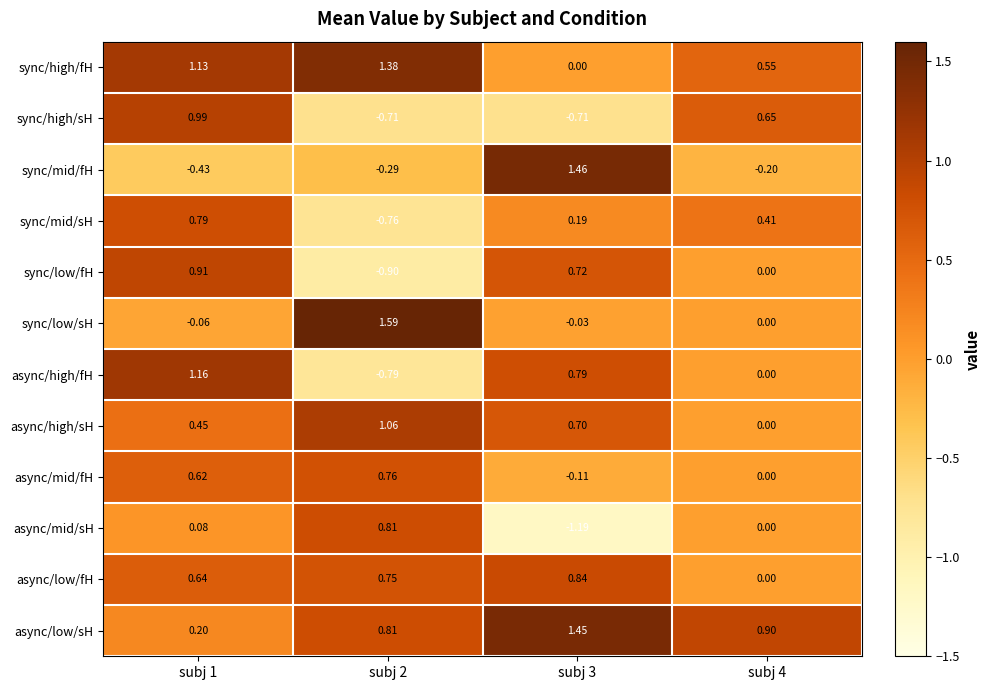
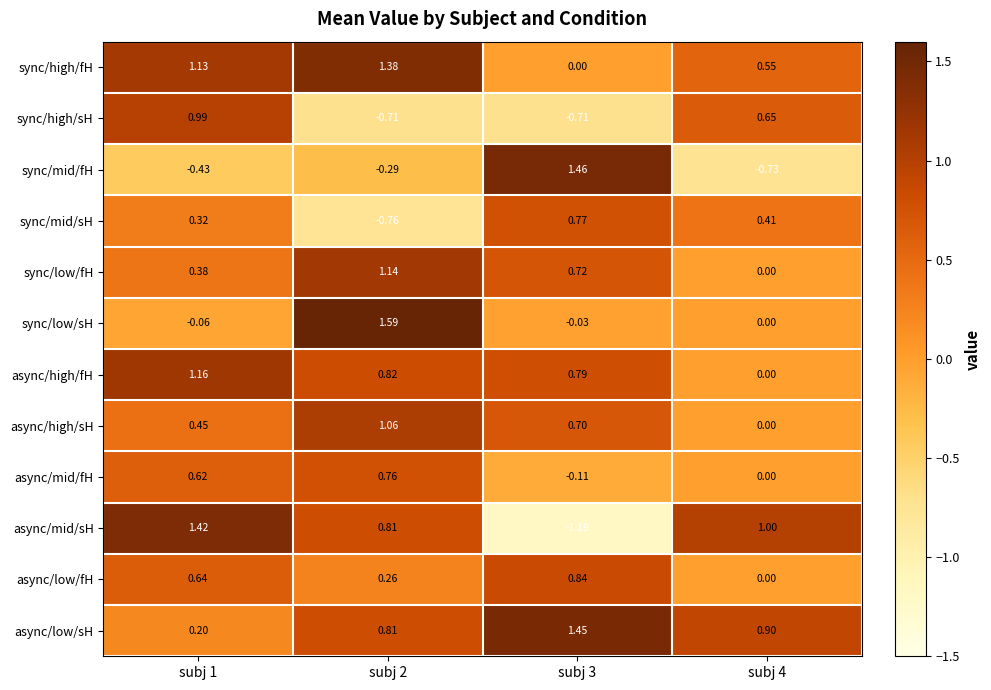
  {
    "sync/high/fH": {
      "subj 1": 1.13,
      "subj 2": 1.38,
      "subj 3": 0.00,
      "subj 4": 0.55
    },
    "sync/high/sH": {
      "subj 1": 0.99,
      "subj 2": -0.71,
      "subj 3": -0.71,
      "subj 4": 0.65
    },
    "sync/mid/fH": {
      "subj 1": -0.43,
      "subj 2": -0.29,
      "subj 3": 1.46,
-     "subj 4": -0.20
+     "subj 4": -0.73
    },
    "sync/mid/sH": {
-     "subj 1": 0.79,
+     "subj 1": 0.32,
      "subj 2": -0.76,
-     "subj 3": 0.19,
+     "subj 3": 0.77,
      "subj 4": 0.41
    },
    "sync/low/fH": {
-     "subj 1": 0.91,
-     "subj 2": -0.90,
+     "subj 1": 0.38,
+     "subj 2": 1.14,
      "subj 3": 0.72,
      "subj 4": 0.00
    },
    "sync/low/sH": {
      "subj 1": -0.06,
      "subj 2": 1.59,
      "subj 3": -0.03,
      "subj 4": 0.00
    },
    "async/high/fH": {
      "subj 1": 1.16,
-     "subj 2": -0.79,
+     "subj 2": 0.82,
      "subj 3": 0.79,
      "subj 4": 0.00
    },
    "async/high/sH": {
      "subj 1": 0.45,
      "subj 2": 1.06,
      "subj 3": 0.70,
      "subj 4": 0.00
    },
    "async/mid/fH": {
      "subj 1": 0.62,
      "subj 2": 0.76,
      "subj 3": -0.11,
      "subj 4": 0.00
    },
    "async/mid/sH": {
-     "subj 1": 0.08,
+     "subj 1": 1.42,
      "subj 2": 0.81,
      "subj 3": -1.19,
-     "subj 4": 0.00
+     "subj 4": 1.00
    },
    "async/low/fH": {
      "subj 1": 0.64,
-     "subj 2": 0.75,
+     "subj 2": 0.26,
      "subj 3": 0.84,
      "subj 4": 0.00
    },
    "async/low/sH": {
      "subj 1": 0.20,
      "subj 2": 0.81,
      "subj 3": 1.45,
      "subj 4": 0.90
    }
  }
